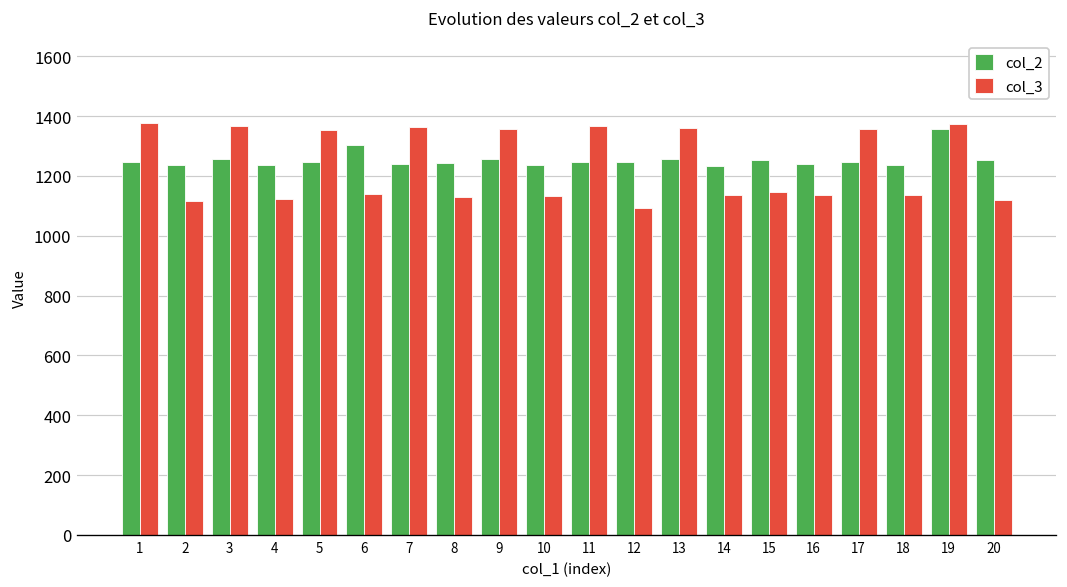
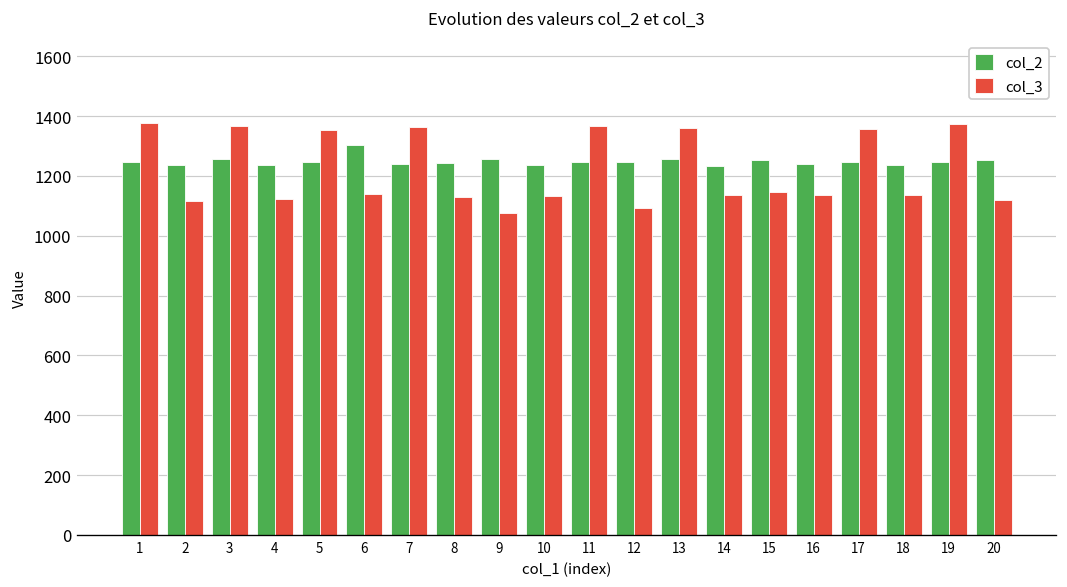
  {
    "col_2": {
      "1": 1250,
      "2": 1240,
      "3": 1260,
      "4": 1240,
      "5": 1250,
      "6": 1300,
      "7": 1240,
      "8": 1240,
      "9": 1260,
      "10": 1240,
      "11": 1250,
      "12": 1250,
      "13": 1260,
      "14": 1230,
      "15": 1250,
      "16": 1240,
      "17": 1250,
      "18": 1240,
-     "19": 1360,
+     "19": 1250,
      "20": 1250
    },
    "col_3": {
      "1": 1380,
      "2": 1120,
      "3": 1370,
      "4": 1120,
      "5": 1350,
      "6": 1140,
      "7": 1360,
      "8": 1130,
-     "9": 1360,
+     "9": 1080,
      "10": 1130,
      "11": 1370,
      "12": 1090,
      "13": 1360,
      "14": 1140,
      "15": 1150,
      "16": 1140,
      "17": 1360,
      "18": 1140,
      "19": 1370,
      "20": 1120
    }
  }
